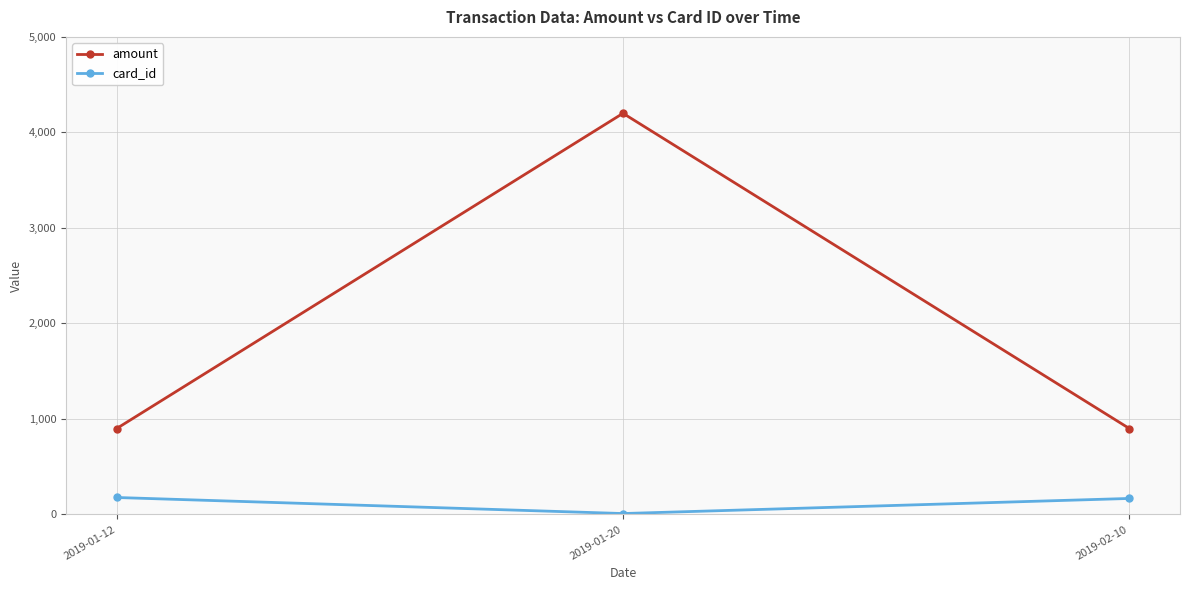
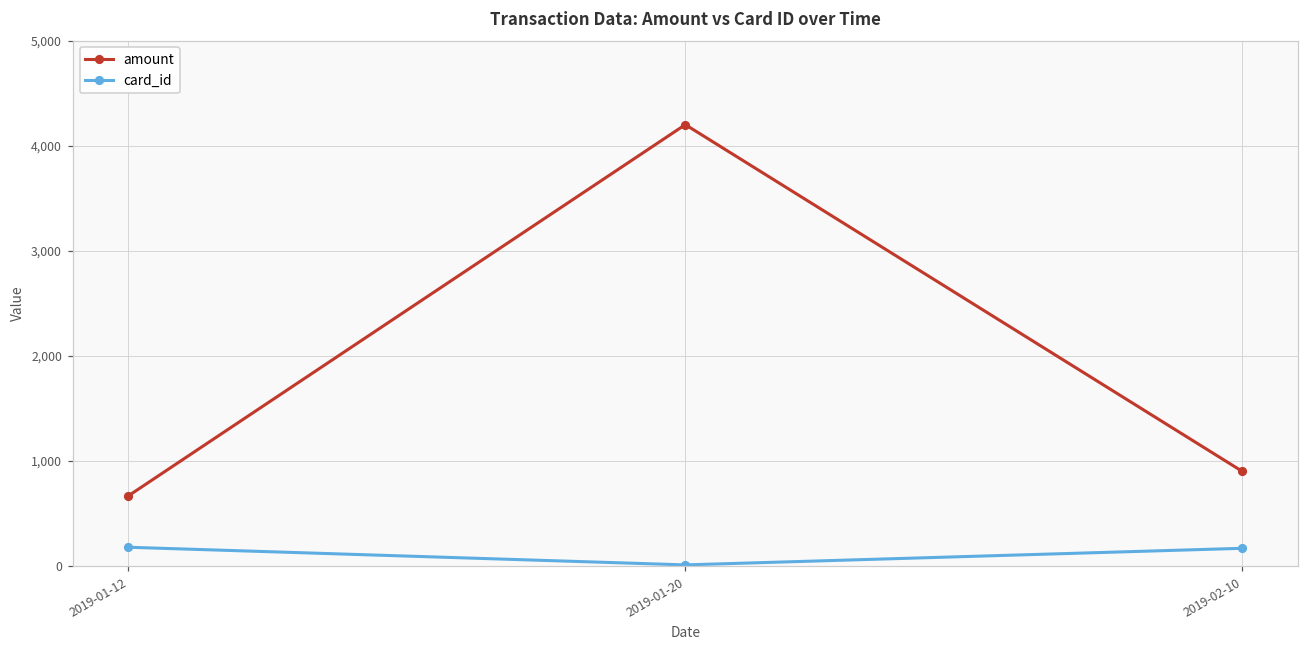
  {
    "amount": {
-     "2019-01-12": "900",
+     "2019-01-12": "700",
      "2019-01-20": "4,200",
      "2019-02-10": "900"
    },
    "card_id": {
      "2019-01-12": "200",
      "2019-01-20": "0",
      "2019-02-10": "200"
    }
  }
